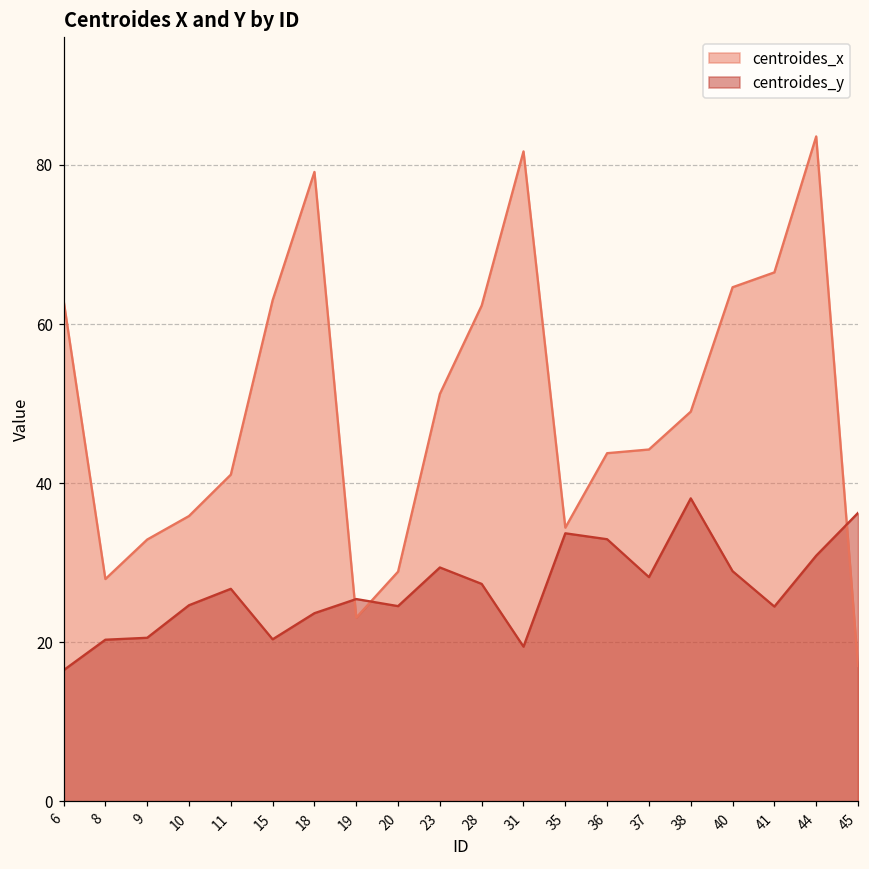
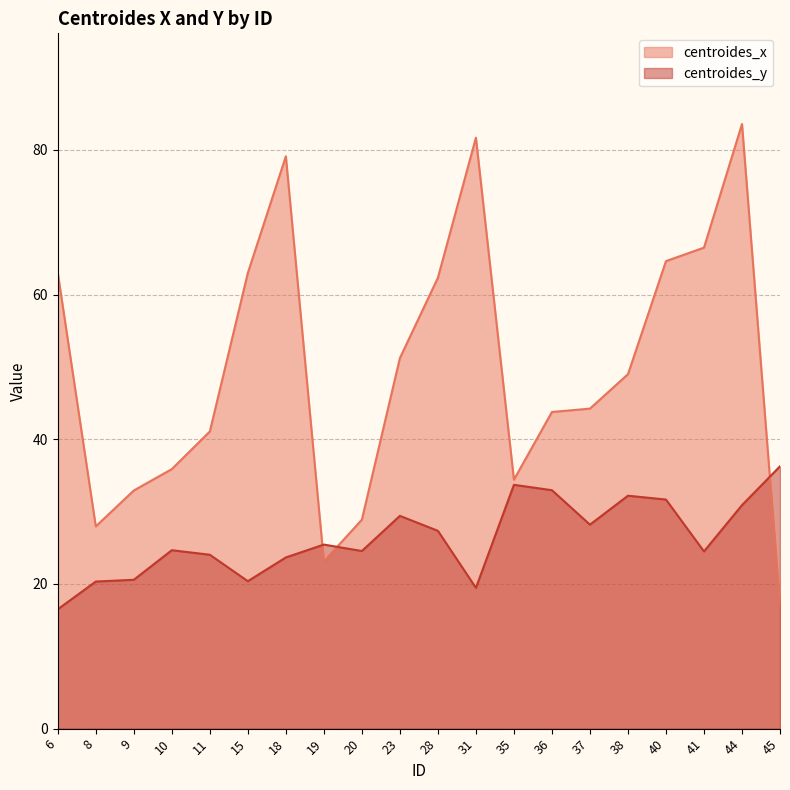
  {
    "centroides_x": {
      "6": 63,
      "8": 28,
      "9": 33,
      "10": 36,
      "11": 41,
      "15": 63,
      "18": 79,
      "19": 23,
      "20": 29,
      "23": 51,
      "28": 62,
      "31": 82,
      "35": 34,
      "36": 44,
      "37": 44,
      "38": 49,
      "40": 65,
      "41": 67,
      "44": 84,
      "45": 17
    },
    "centroides_y": {
      "6": 17,
      "8": 20,
      "9": 21,
      "10": 25,
-     "11": 27,
+     "11": 24,
      "15": 20,
      "18": 24,
      "19": 25,
      "20": 25,
      "23": 29,
      "28": 27,
      "31": 19,
      "35": 34,
      "36": 33,
      "37": 28,
-     "38": 38,
-     "40": 29,
+     "38": 32,
+     "40": 32,
      "41": 25,
      "44": 31,
      "45": 36
    }
  }
